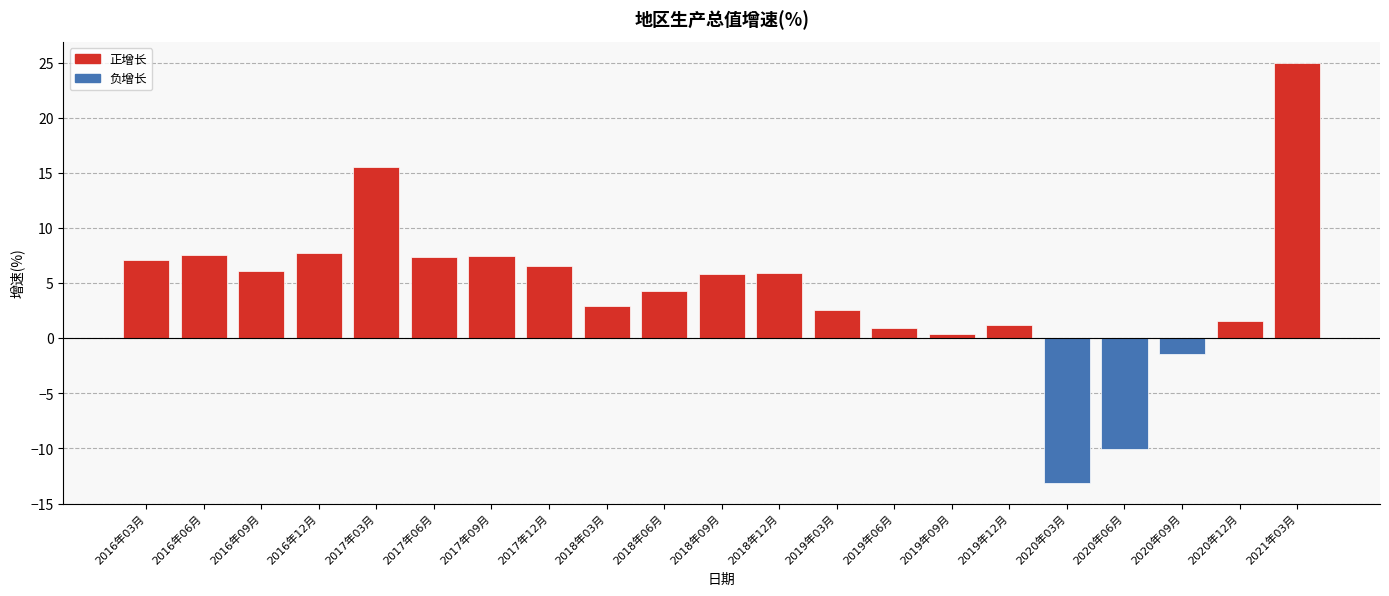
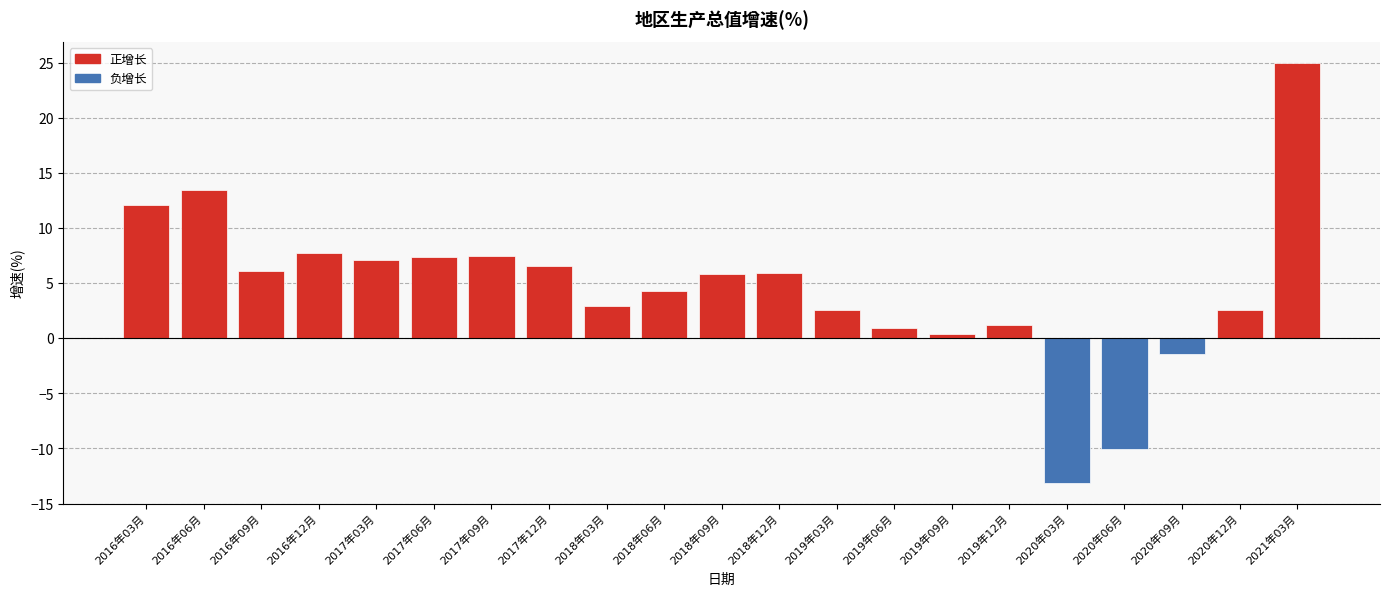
  {
    "正增长": {
-     "2016年03月": 7.1,
-     "2016年06月": 7.6,
+     "2016年03月": 12.1,
+     "2016年06月": 13.4,
      "2016年09月": 6.1,
      "2016年12月": 7.8,
-     "2017年03月": 15.6,
+     "2017年03月": 7.1,
      "2017年06月": 7.4,
      "2017年09月": 7.5,
      "2017年12月": 6.6,
      "2018年03月": 2.9,
      "2018年06月": 4.3,
      "2018年09月": 5.9,
      "2018年12月": 5.9,
      "2019年03月": 2.6,
      "2019年06月": 0.9,
      "2019年09月": 0.4,
      "2019年12月": 1.2,
      "2020年03月": 0.0,
      "2020年06月": 0.0,
      "2020年09月": 0.0,
-     "2020年12月": 1.5,
+     "2020年12月": 2.6,
      "2021年03月": 25.0
    },
    "负增长": {
      "2016年03月": 0.0,
      "2016年06月": 0.0,
      "2016年09月": 0.0,
      "2016年12月": 0.0,
      "2017年03月": 0.0,
      "2017年06月": 0.0,
      "2017年09月": 0.0,
      "2017年12月": 0.0,
      "2018年03月": 0.0,
      "2018年06月": 0.0,
      "2018年09月": 0.0,
      "2018年12月": 0.0,
      "2019年03月": 0.0,
      "2019年06月": 0.0,
      "2019年09月": 0.0,
      "2019年12月": 0.0,
      "2020年03月": -13.1,
      "2020年06月": -10.1,
      "2020年09月": -1.4,
      "2020年12月": 0.0,
      "2021年03月": 0.0
    }
  }
